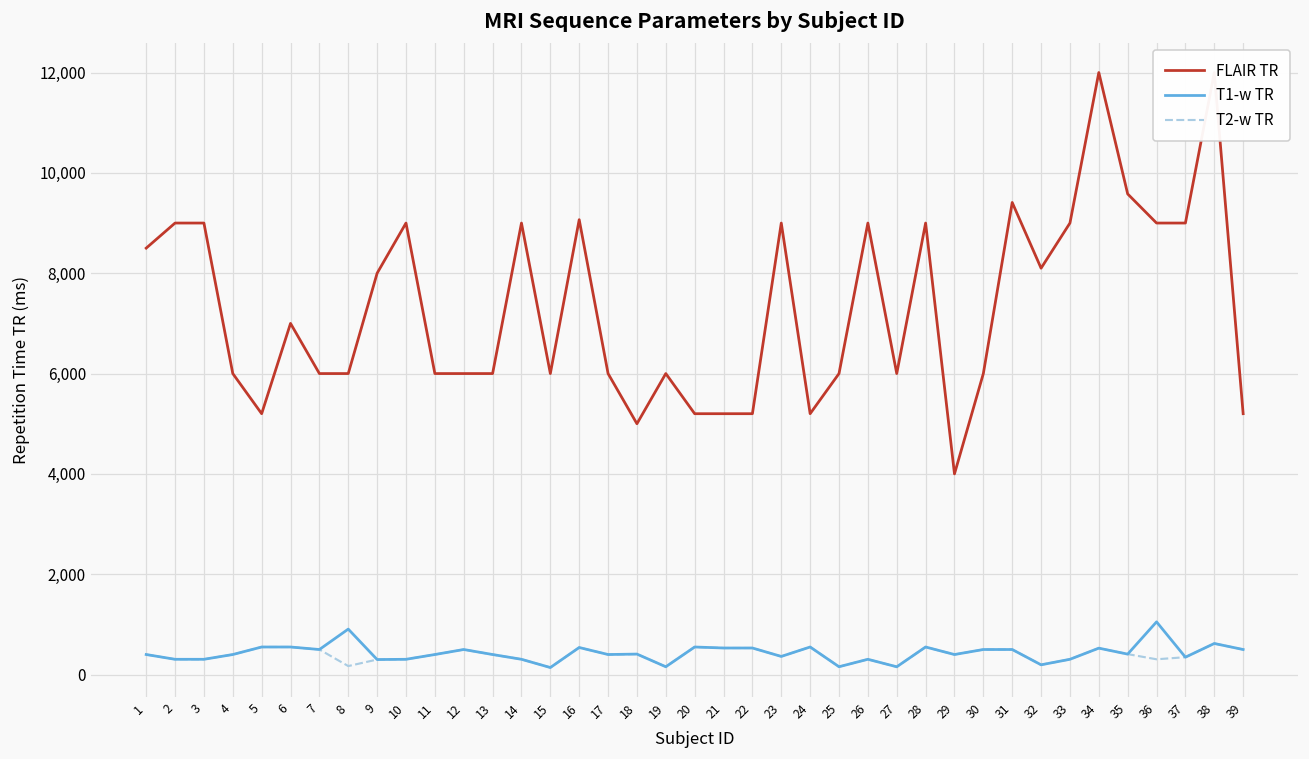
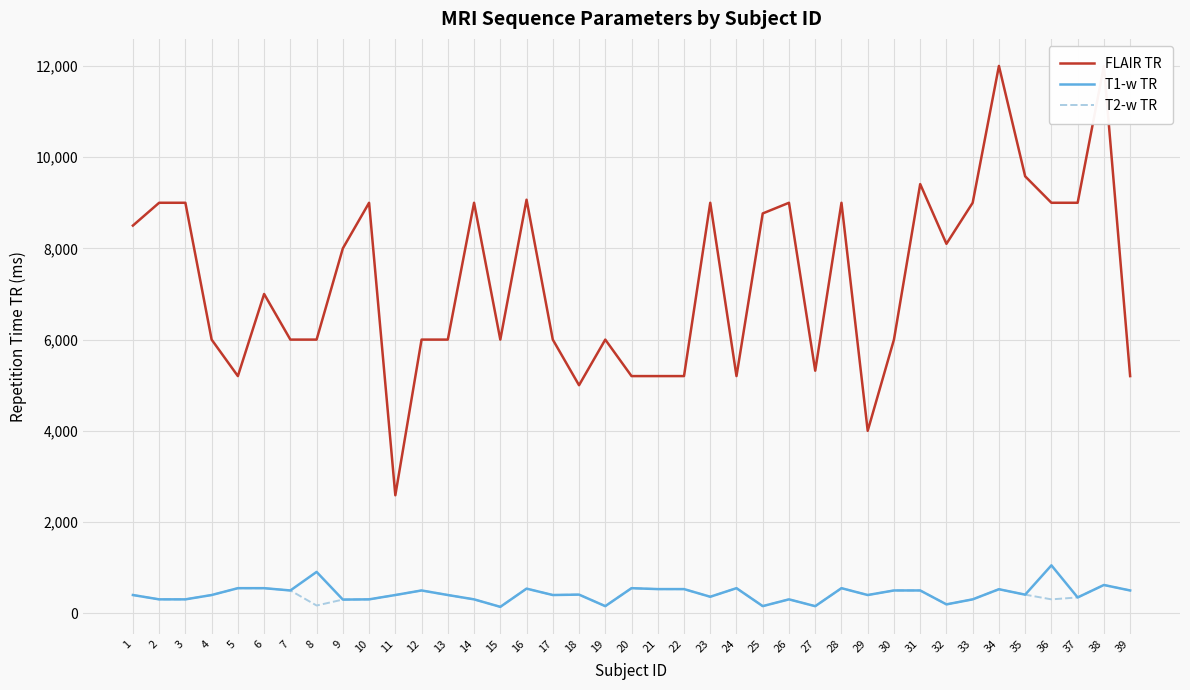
  {
    "FLAIR TR": {
      "1": "8,500",
      "2": "9,000",
      "3": "9,000",
      "4": "6,000",
      "5": "5,200",
      "6": "7,000",
      "7": "6,000",
      "8": "6,000",
      "9": "8,000",
      "10": "9,000",
-     "11": "6,000",
+     "11": "2,600",
      "12": "6,000",
      "13": "6,000",
      "14": "9,000",
      "15": "6,000",
      "16": "9,100",
      "17": "6,000",
      "18": "5,000",
      "19": "6,000",
      "20": "5,200",
      "21": "5,200",
      "22": "5,200",
      "23": "9,000",
      "24": "5,200",
-     "25": "6,000",
+     "25": "8,800",
      "26": "9,000",
-     "27": "6,000",
+     "27": "5,300",
      "28": "9,000",
      "29": "4,000",
      "30": "6,000",
      "31": "9,400",
      "32": "8,100",
      "33": "9,000",
      "34": "12,000",
      "35": "9,600",
      "36": "9,000",
      "37": "9,000",
      "39": "5,200"
    },
    "T1-w TR": {
      "8": "900",
      "36": "1,100"
    },
    "T2-w TR": {
      "8": "200",
      "36": "300"
    }
  }
